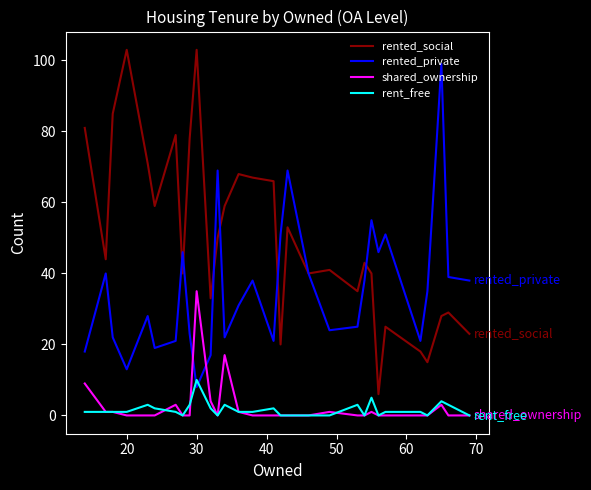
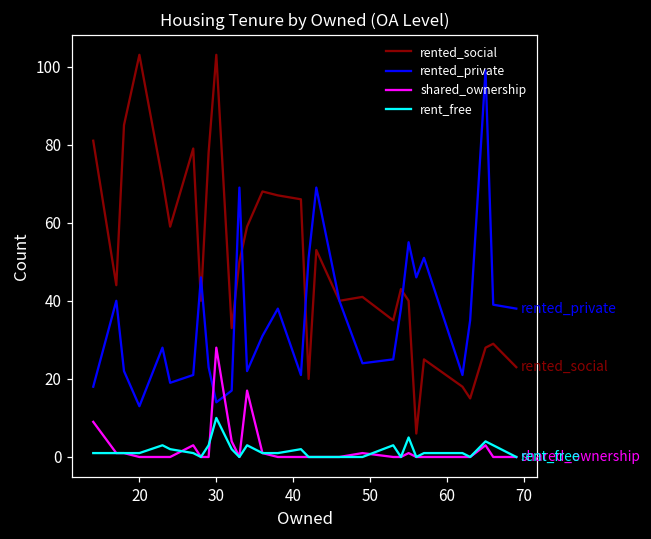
  {
    "rented_social": {
      "20": 103,
      "30": 103
    },
    "rented_private": {
      "20": 13,
-     "30": 8
+     "30": 14
    },
    "shared_ownership": {
      "20": 0,
-     "30": 35
+     "30": 28
    },
    "rent_free": {
      "20": 1,
      "30": 10
    }
  }
